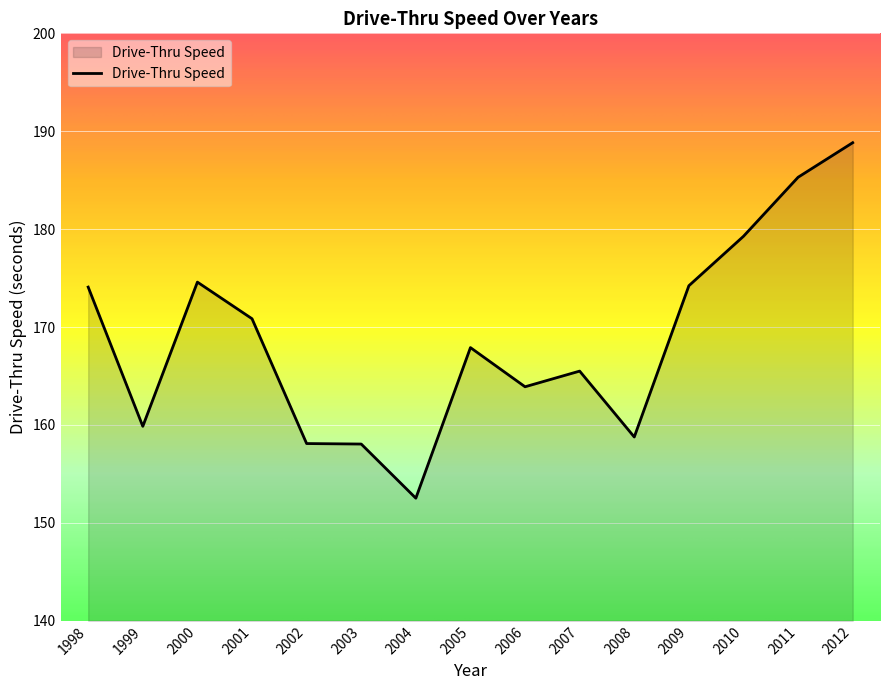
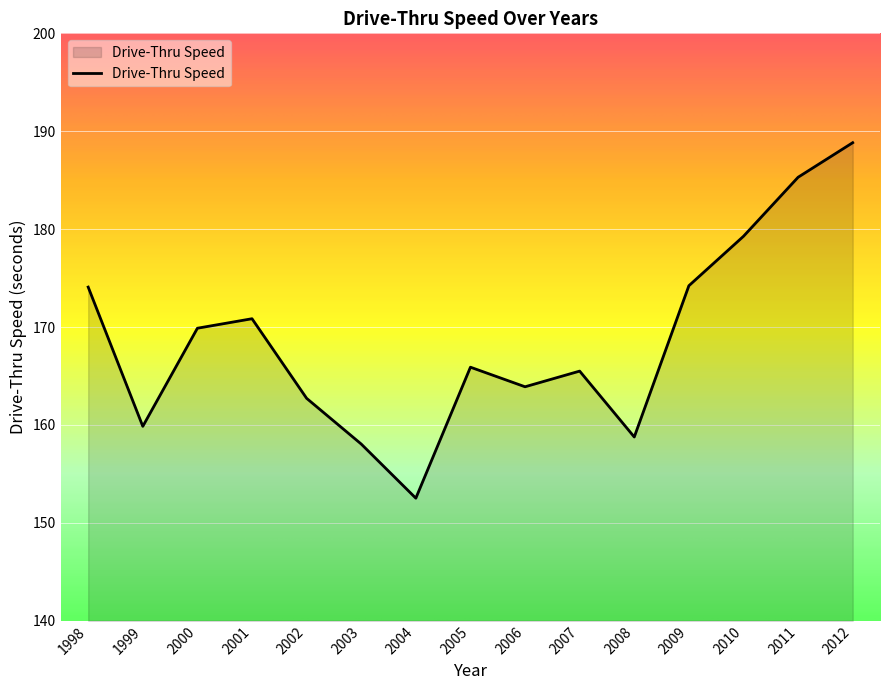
  {
    "1998": 174,
    "1999": 160,
-   "2000": 175,
+   "2000": 170,
    "2001": 171,
-   "2002": 158,
+   "2002": 163,
    "2003": 158,
    "2004": 153,
-   "2005": 168,
+   "2005": 166,
    "2006": 164,
    "2007": 166,
    "2008": 159,
    "2009": 174,
    "2010": 179,
    "2011": 185,
    "2012": 189
  }
